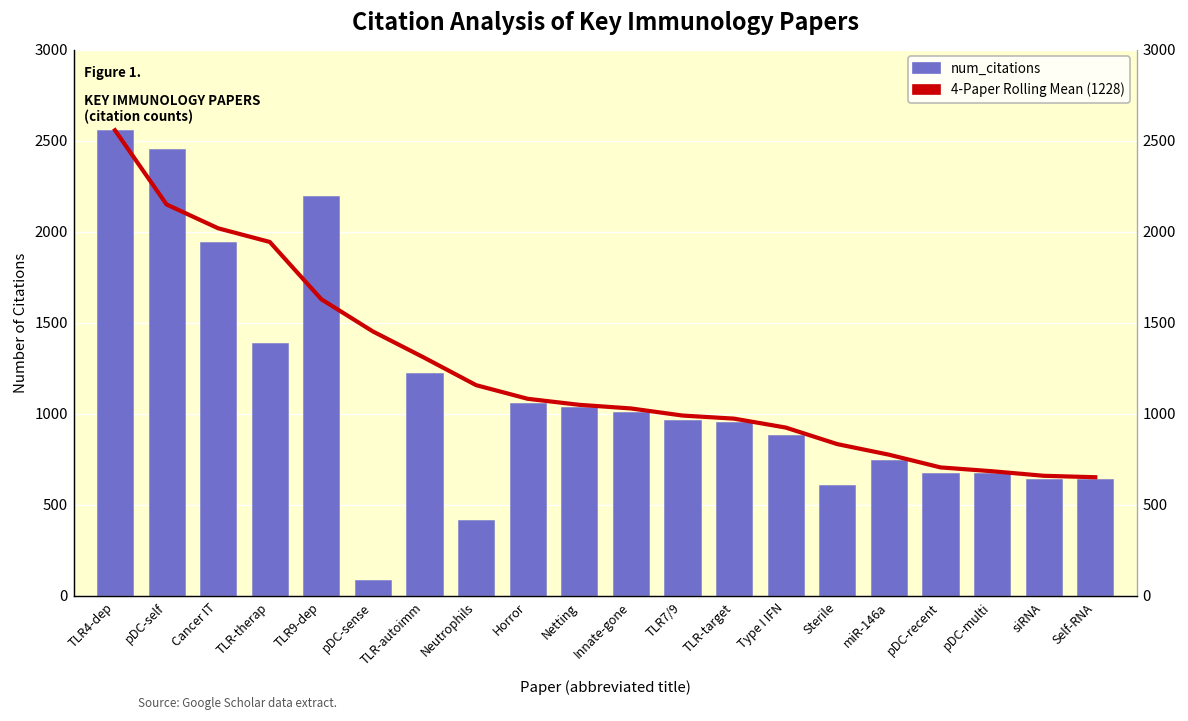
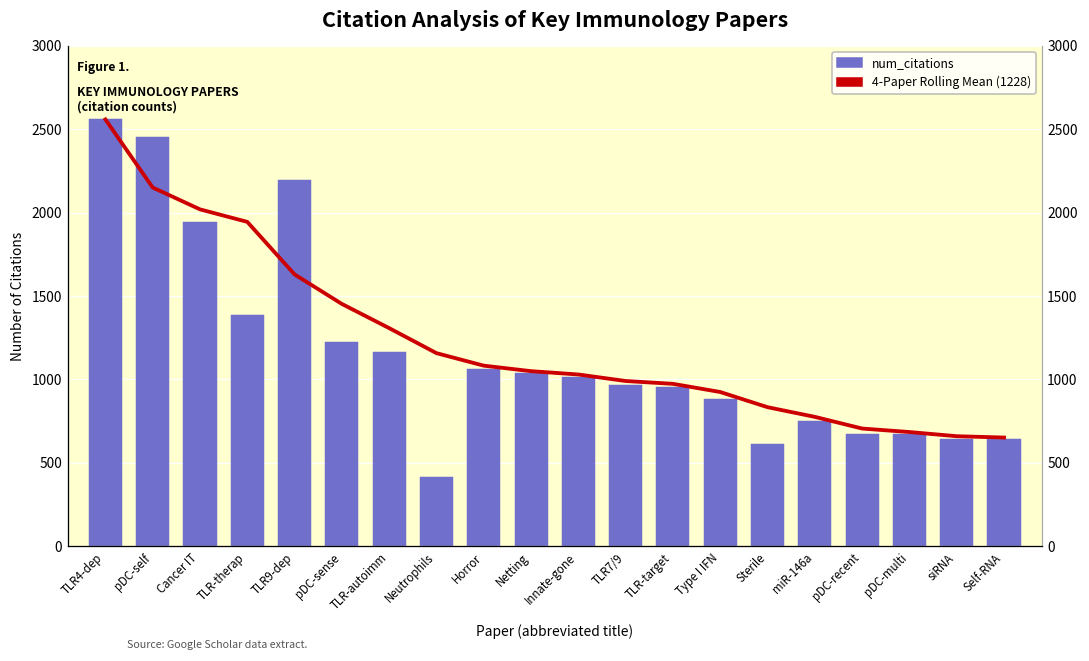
  {
    "num_citations": {
      "TLR4-dep": 2560,
      "pDC-self": 2450,
      "Cancer IT": 1940,
      "TLR-therap": 1390,
      "TLR9-dep": 2190,
-     "pDC-sense": 90,
-     "TLR-autoimm": 1220,
+     "pDC-sense": 1220,
+     "TLR-autoimm": 1160,
      "Neutrophils": 420,
      "Horror": 1060,
      "Netting": 1040,
      "Innate-gone": 1010,
      "TLR7/9": 960,
      "TLR-target": 960,
      "Type I IFN": 880,
      "Sterile": 610,
      "miR-146a": 750,
      "pDC-recent": 670,
      "pDC-multi": 670,
      "siRNA": 640,
      "Self-RNA": 640
    }
  }
